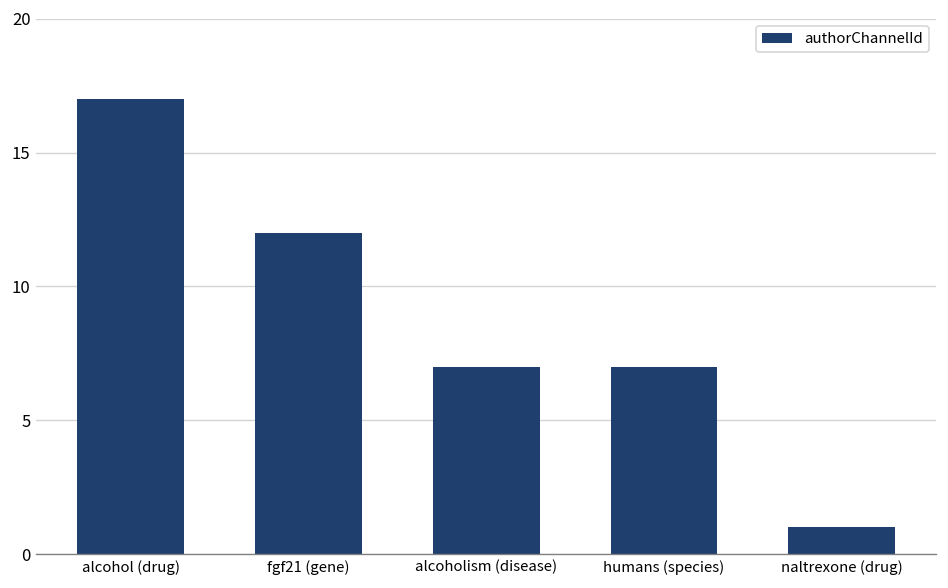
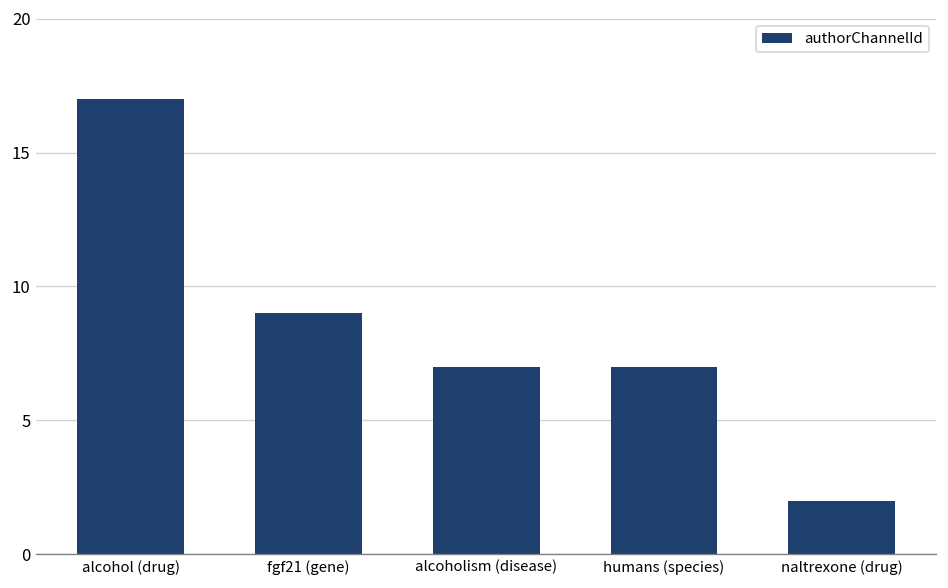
  {
    "alcohol (drug)": 17,
-   "fgf21 (gene)": 12,
+   "fgf21 (gene)": 9,
    "alcoholism (disease)": 7,
    "humans (species)": 7,
-   "naltrexone (drug)": 1
+   "naltrexone (drug)": 2
  }
